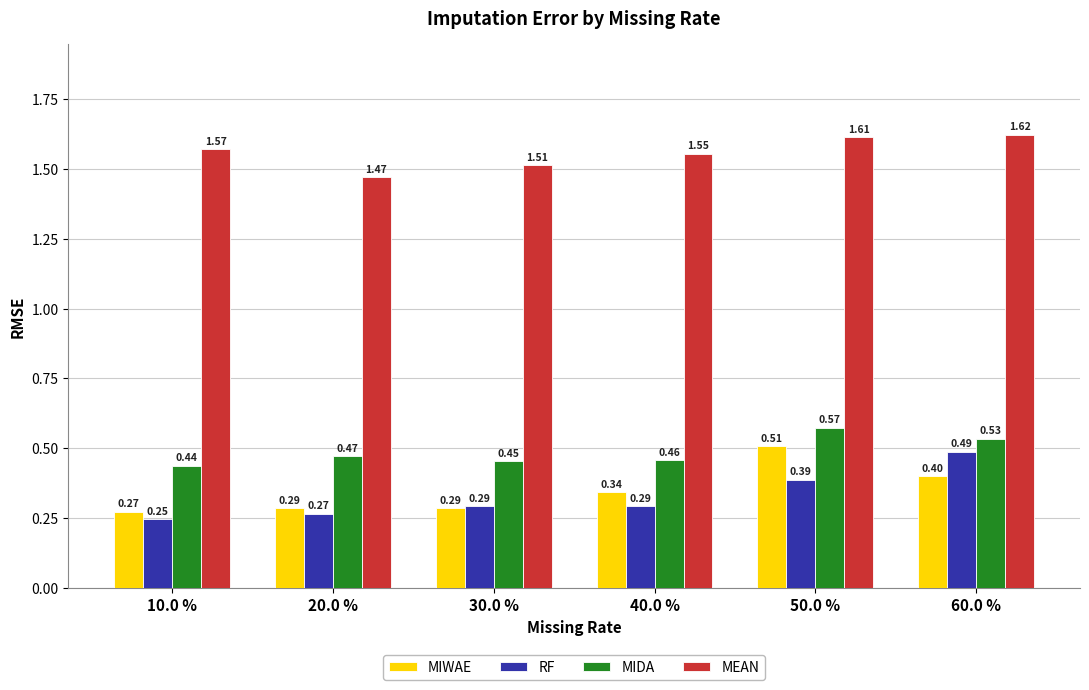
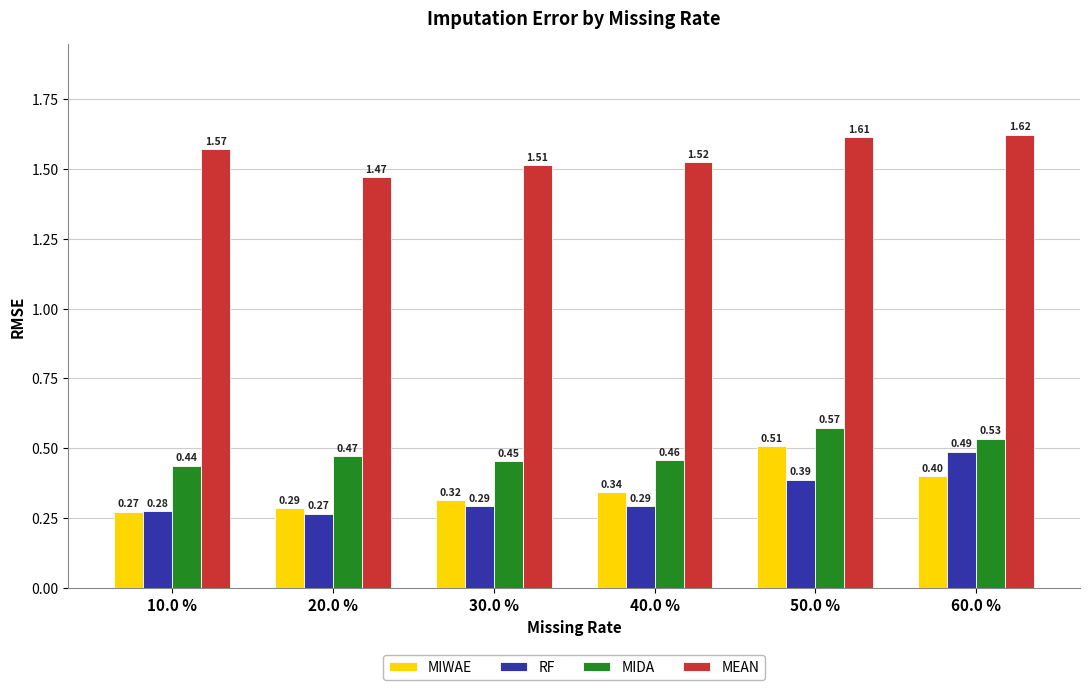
  {
    "MIWAE": {
      "10.0 %": 0.27,
      "20.0 %": 0.29,
-     "30.0 %": 0.29,
+     "30.0 %": 0.32,
      "40.0 %": 0.34,
      "50.0 %": 0.51,
      "60.0 %": 0.40
    },
    "RF": {
-     "10.0 %": 0.25,
+     "10.0 %": 0.28,
      "20.0 %": 0.27,
      "30.0 %": 0.29,
      "40.0 %": 0.29,
      "50.0 %": 0.39,
      "60.0 %": 0.49
    },
    "MIDA": {
      "10.0 %": 0.44,
      "20.0 %": 0.47,
      "30.0 %": 0.45,
      "40.0 %": 0.46,
      "50.0 %": 0.57,
      "60.0 %": 0.53
    },
    "MEAN": {
      "10.0 %": 1.57,
      "20.0 %": 1.47,
      "30.0 %": 1.51,
-     "40.0 %": 1.55,
+     "40.0 %": 1.52,
      "50.0 %": 1.61,
      "60.0 %": 1.62
    }
  }
